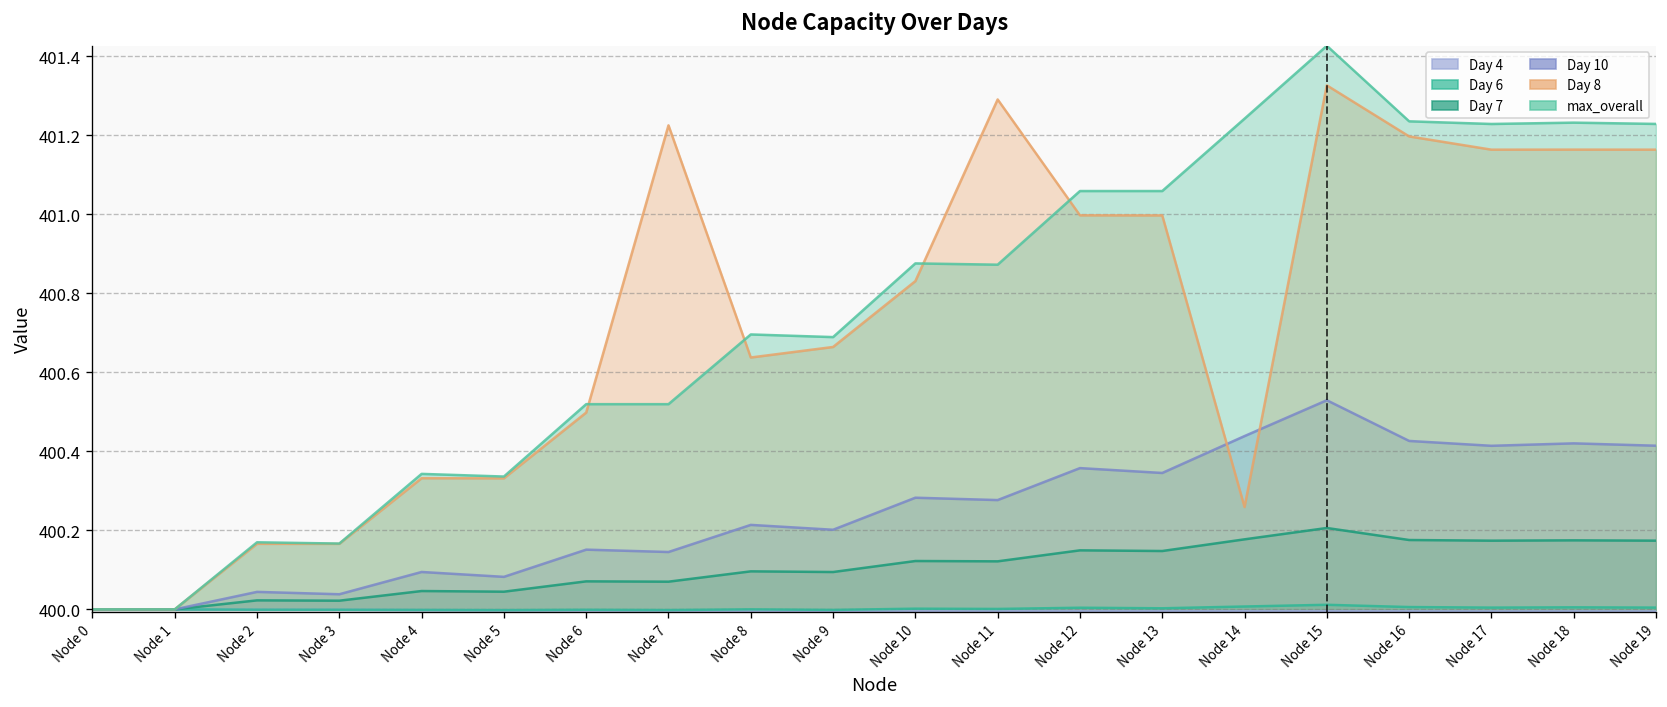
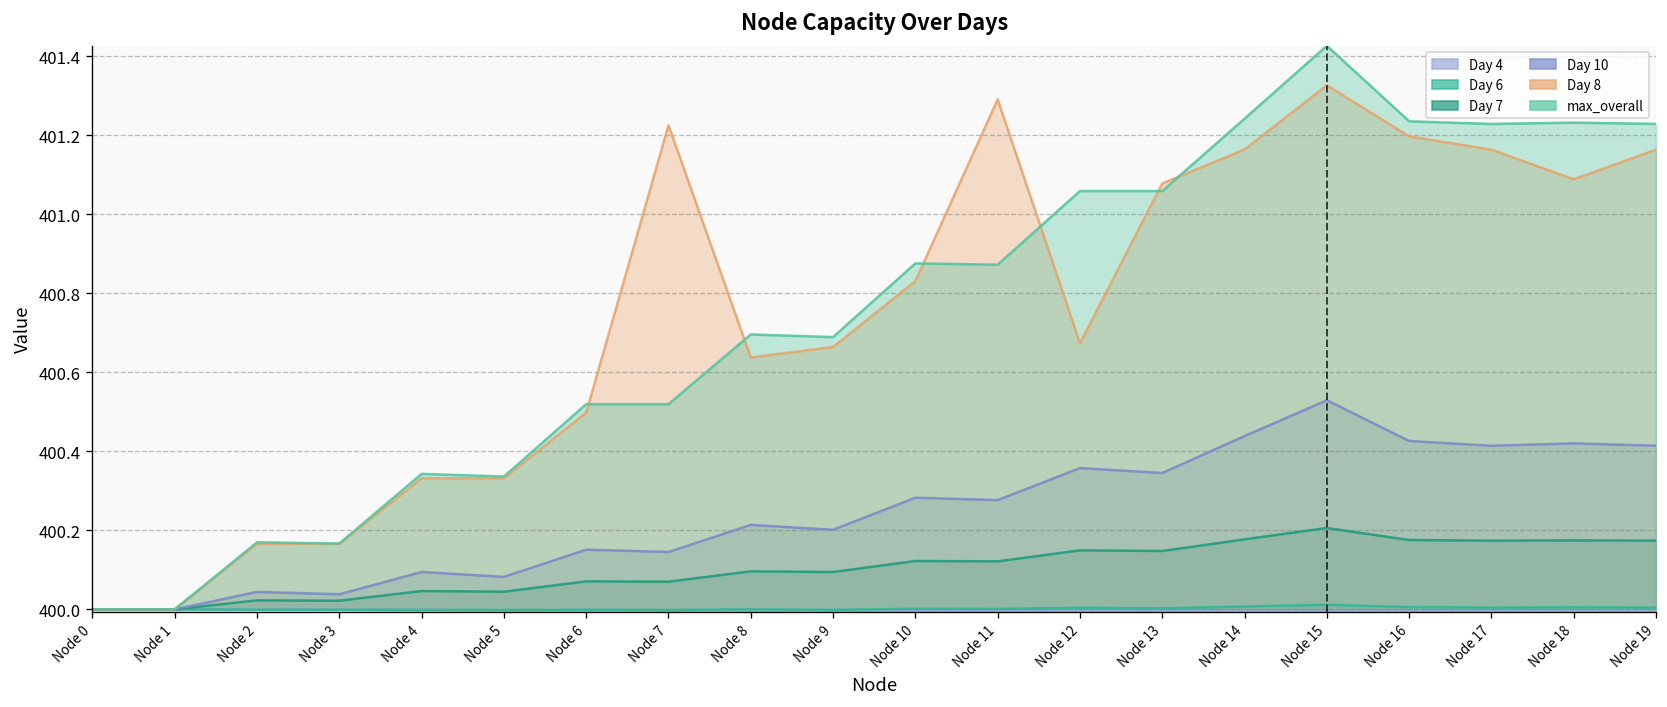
  {
    "Day 8": {
      "Node 4": 400.33,
      "Node 6": 400.50,
      "Node 7": 401.22,
      "Node 8": 400.64,
      "Node 9": 400.66,
      "Node 10": 400.83,
      "Node 11": 401.29,
-     "Node 12": 401.00,
-     "Node 13": 401.00,
-     "Node 14": 400.26,
+     "Node 12": 400.67,
+     "Node 13": 401.08,
+     "Node 14": 401.16,
      "Node 15": 401.33,
      "Node 16": 401.20,
      "Node 17": 401.16,
-     "Node 18": 401.16,
+     "Node 18": 401.09,
      "Node 19": 401.16
    }
  }
